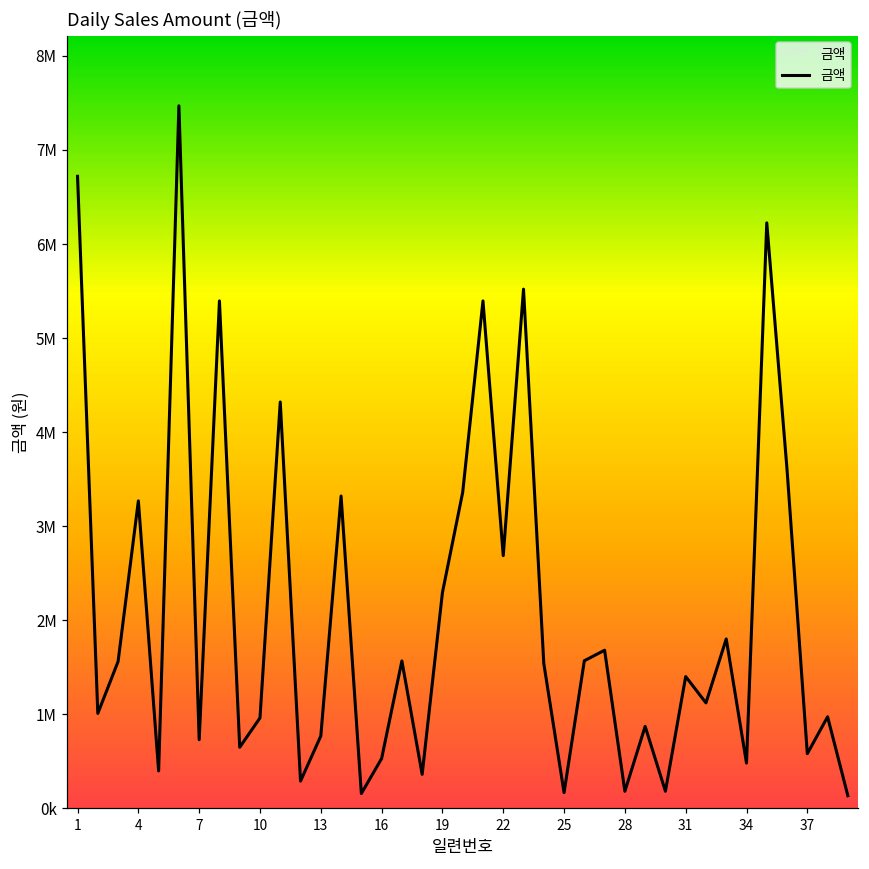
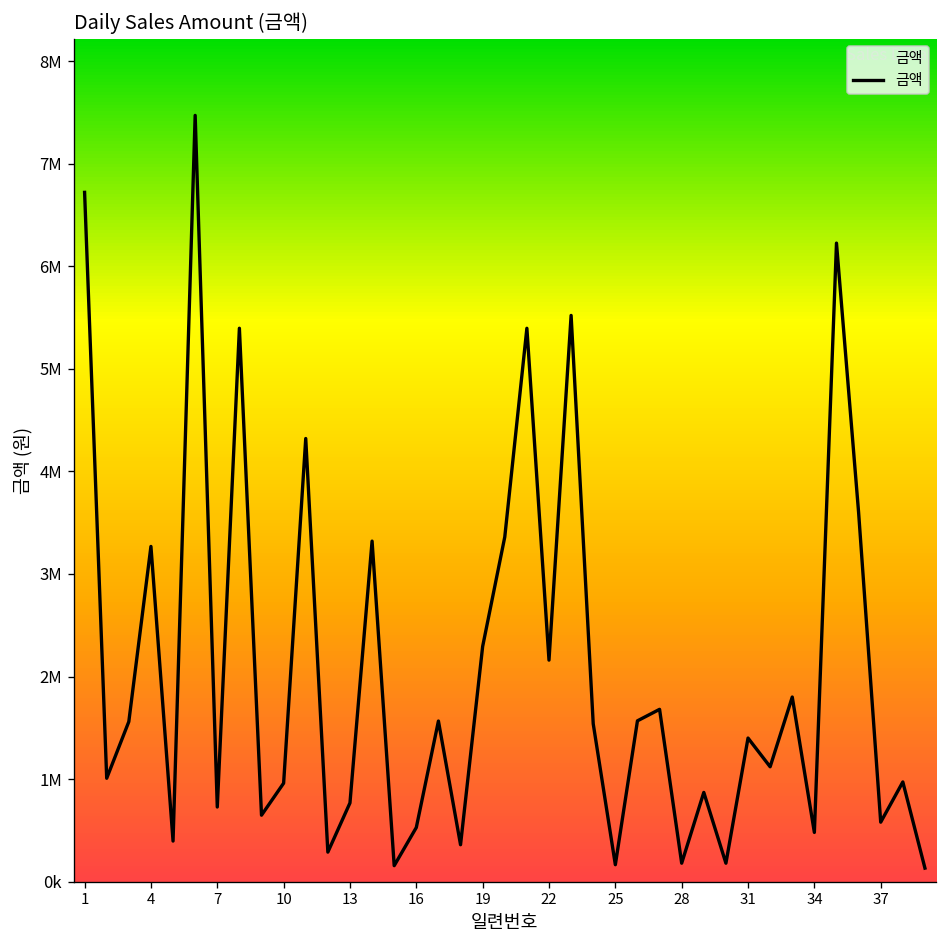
  {
    "1": 6700000,
    "4": 3300000,
    "7": 700000,
    "10": 1000000,
    "13": 800000,
    "16": 500000,
    "19": 2300000,
-   "22": 2700000,
+   "22": 2200000,
    "25": 200000,
    "28": 200000,
    "31": 1400000,
    "34": 500000,
    "37": 600000
  }
